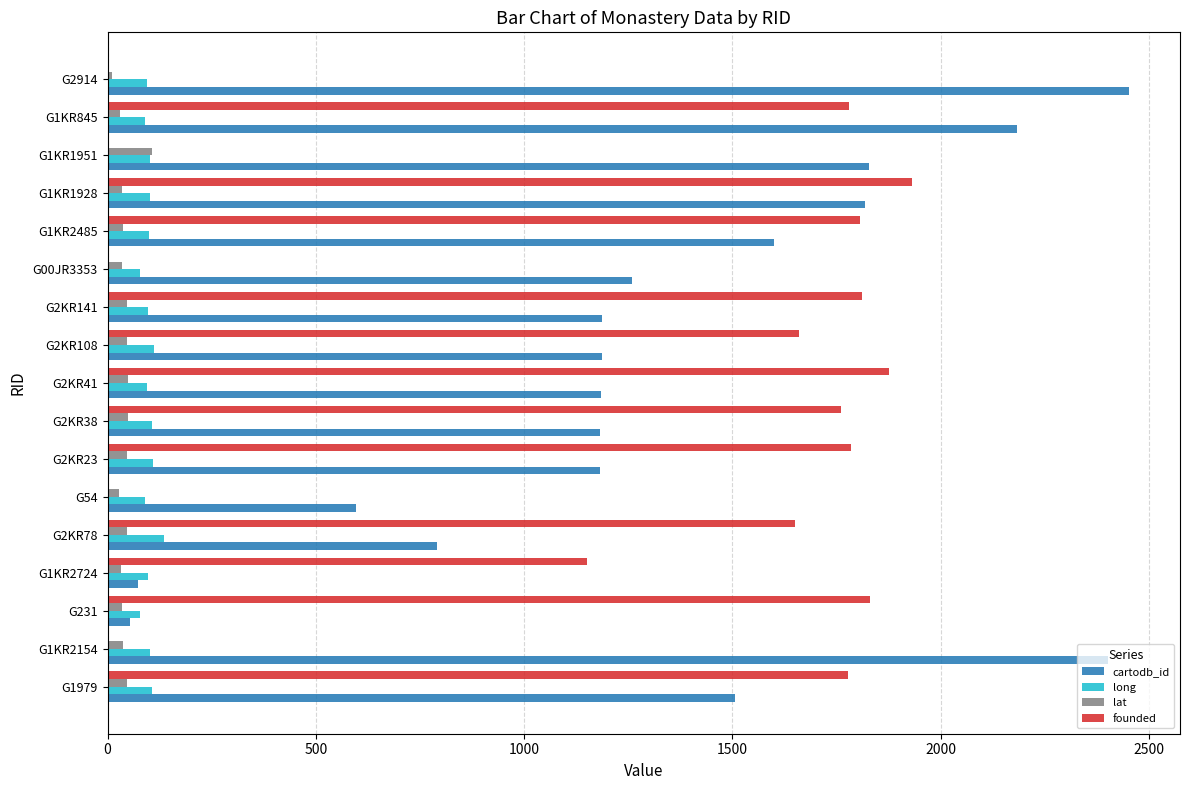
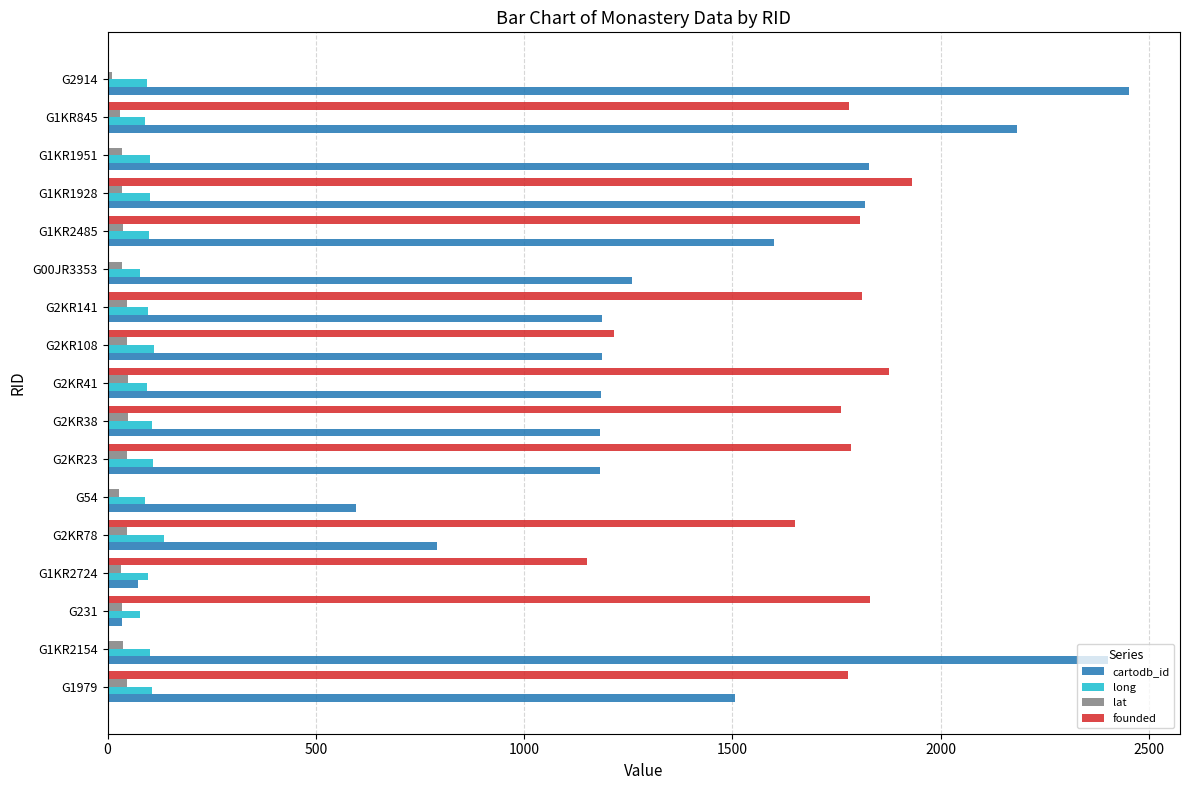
  {
    "cartodb_id": {
      "G2914": 2450,
      "G1KR845": 2180,
      "G1KR1951": 1830,
      "G1KR1928": 1820,
      "G1KR2485": 1600,
      "G00JR3353": 1260,
      "G2KR141": 1190,
      "G2KR108": 1190,
      "G2KR41": 1190,
      "G2KR38": 1180,
      "G2KR23": 1180,
      "G54": 600,
      "G2KR78": 790,
      "G1KR2724": 70,
-     "G231": 60,
+     "G231": 40,
      "G1979": 1510
    },
    "long": {
      "G2914": 100,
      "G1KR845": 90,
      "G1KR1951": 100,
      "G1KR1928": 100,
      "G1KR2485": 100,
      "G00JR3353": 80,
      "G2KR141": 100,
      "G2KR108": 110,
      "G2KR41": 90,
      "G2KR38": 110,
      "G2KR23": 110,
      "G54": 90,
      "G2KR78": 140,
      "G1KR2724": 100,
      "G231": 80,
      "G1KR2154": 100,
      "G1979": 110
    },
    "lat": {
      "G2914": 10,
      "G1KR845": 30,
-     "G1KR1951": 110,
+     "G1KR1951": 30,
      "G1KR1928": 30,
      "G1KR2485": 40,
      "G00JR3353": 30,
      "G2KR141": 50,
      "G2KR108": 50,
      "G2KR41": 50,
      "G2KR38": 50,
      "G2KR23": 50,
      "G54": 30,
      "G2KR78": 50,
      "G1KR2724": 30,
      "G231": 30,
      "G1KR2154": 40,
      "G1979": 50
    },
    "founded": {
      "G2914": 0,
      "G1KR845": 1780,
      "G1KR1951": 0,
      "G1KR1928": 1930,
      "G1KR2485": 1810,
      "G00JR3353": 0,
      "G2KR141": 1810,
-     "G2KR108": 1660,
+     "G2KR108": 1220,
      "G2KR41": 1880,
      "G2KR38": 1760,
      "G2KR23": 1780,
      "G54": 0,
      "G2KR78": 1650,
      "G1KR2724": 1150,
      "G231": 1830,
      "G1KR2154": 0,
      "G1979": 1780
    }
  }
